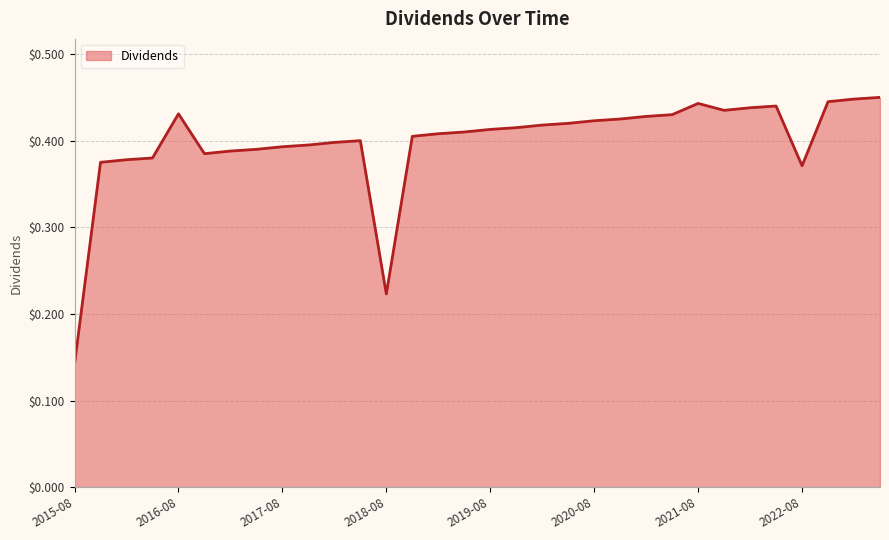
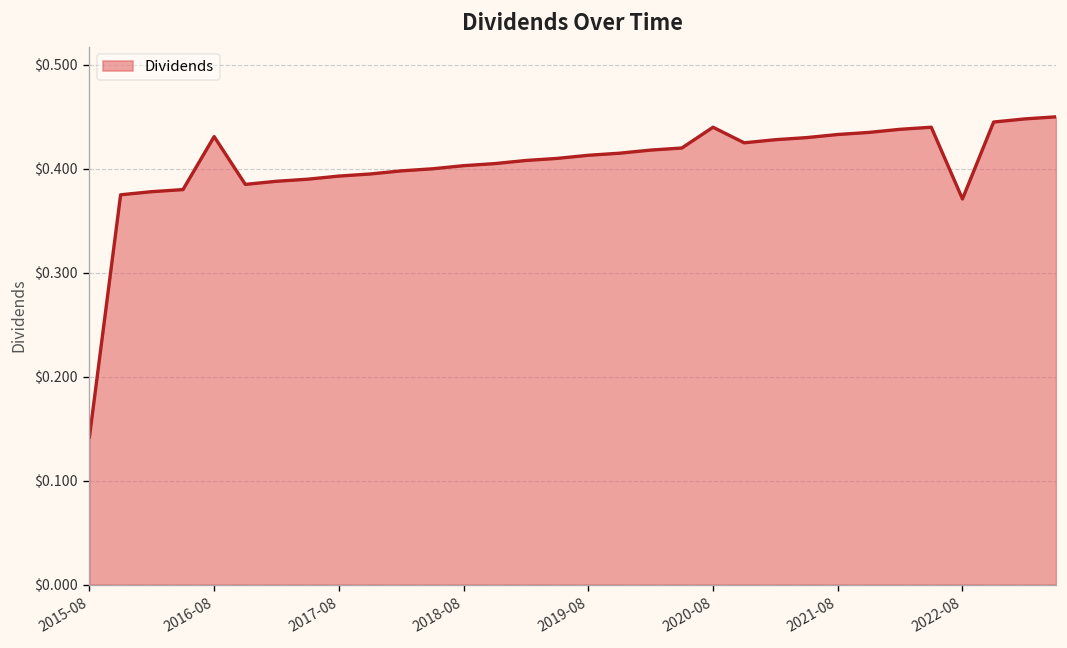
  {
    "2015-08": "$0.14",
    "2016-08": "$0.43",
    "2017-08": "$0.39",
-   "2018-08": "$0.22",
+   "2018-08": "$0.40",
    "2019-08": "$0.41",
-   "2020-08": "$0.42",
-   "2021-08": "$0.44",
+   "2020-08": "$0.44",
+   "2021-08": "$0.43",
    "2022-08": "$0.37"
  }
